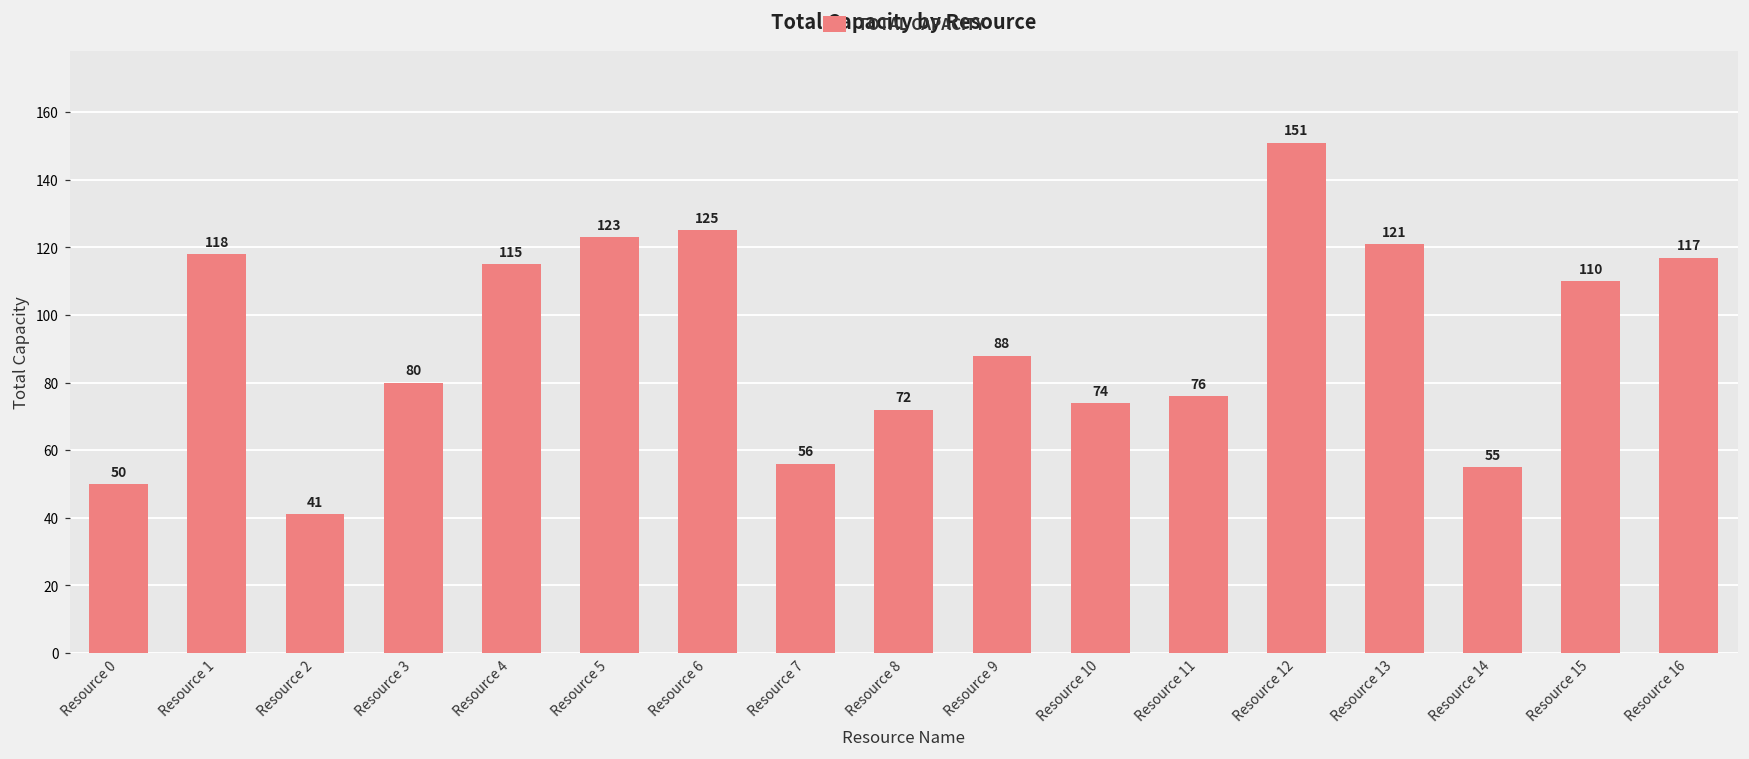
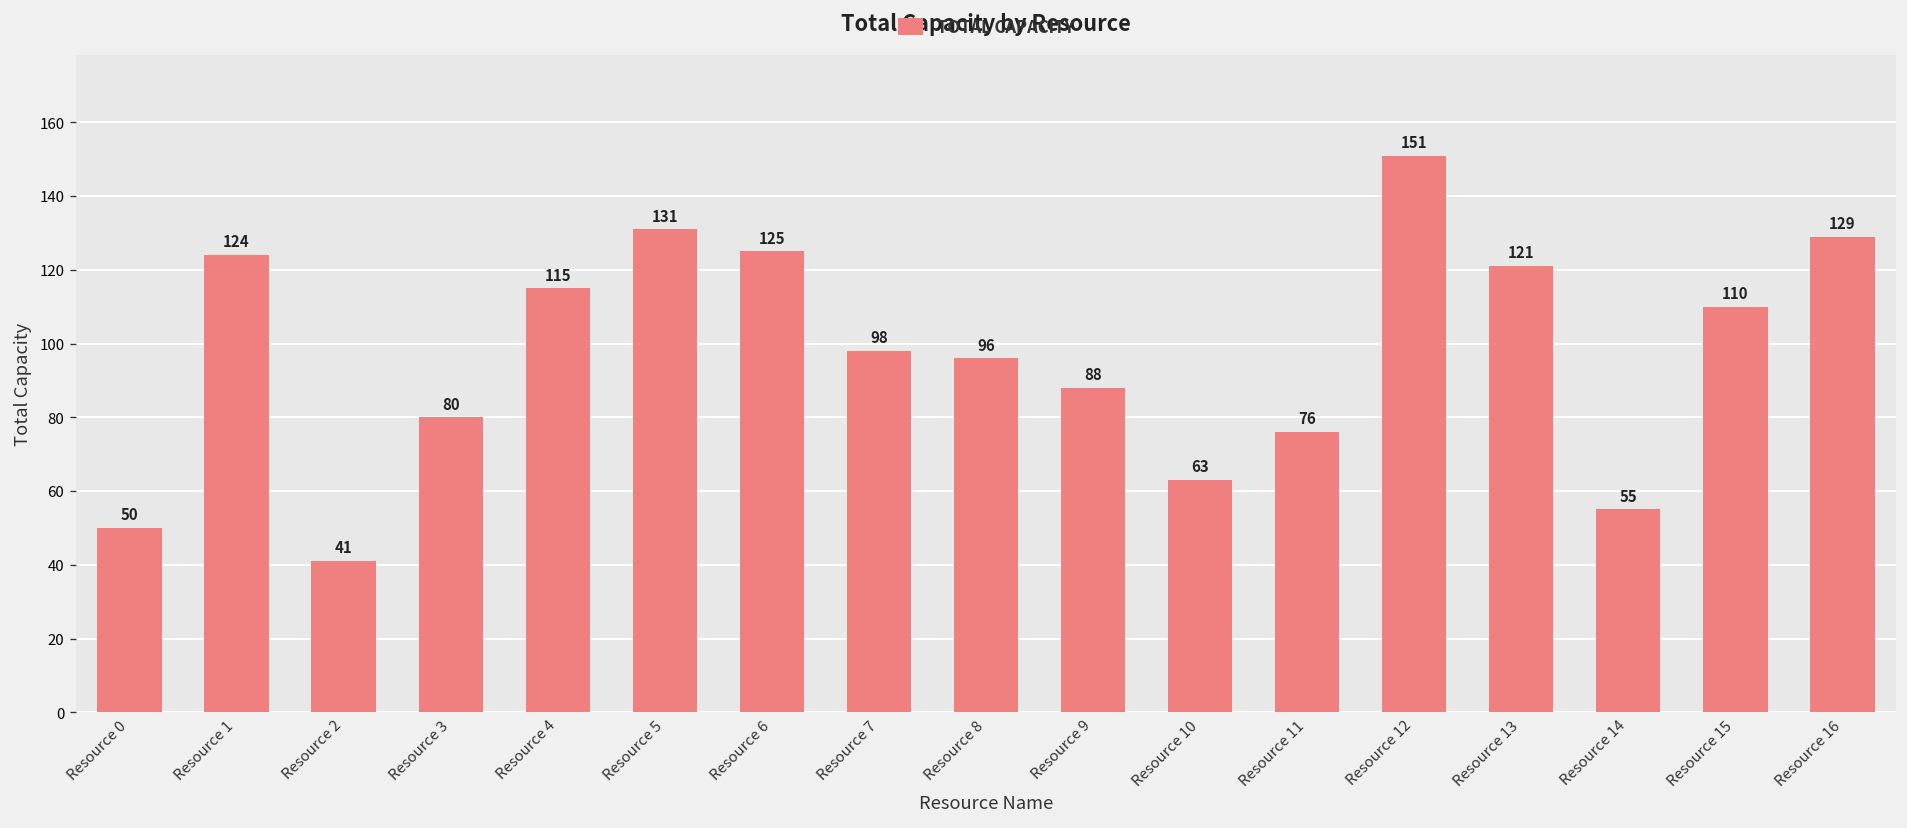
  {
    "Resource 0": 50,
-   "Resource 1": 118,
+   "Resource 1": 124,
    "Resource 2": 41,
    "Resource 3": 80,
    "Resource 4": 115,
-   "Resource 5": 123,
+   "Resource 5": 131,
    "Resource 6": 125,
-   "Resource 7": 56,
-   "Resource 8": 72,
+   "Resource 7": 98,
+   "Resource 8": 96,
    "Resource 9": 88,
-   "Resource 10": 74,
+   "Resource 10": 63,
    "Resource 11": 76,
    "Resource 12": 151,
    "Resource 13": 121,
    "Resource 14": 55,
    "Resource 15": 110,
-   "Resource 16": 117
+   "Resource 16": 129
  }
